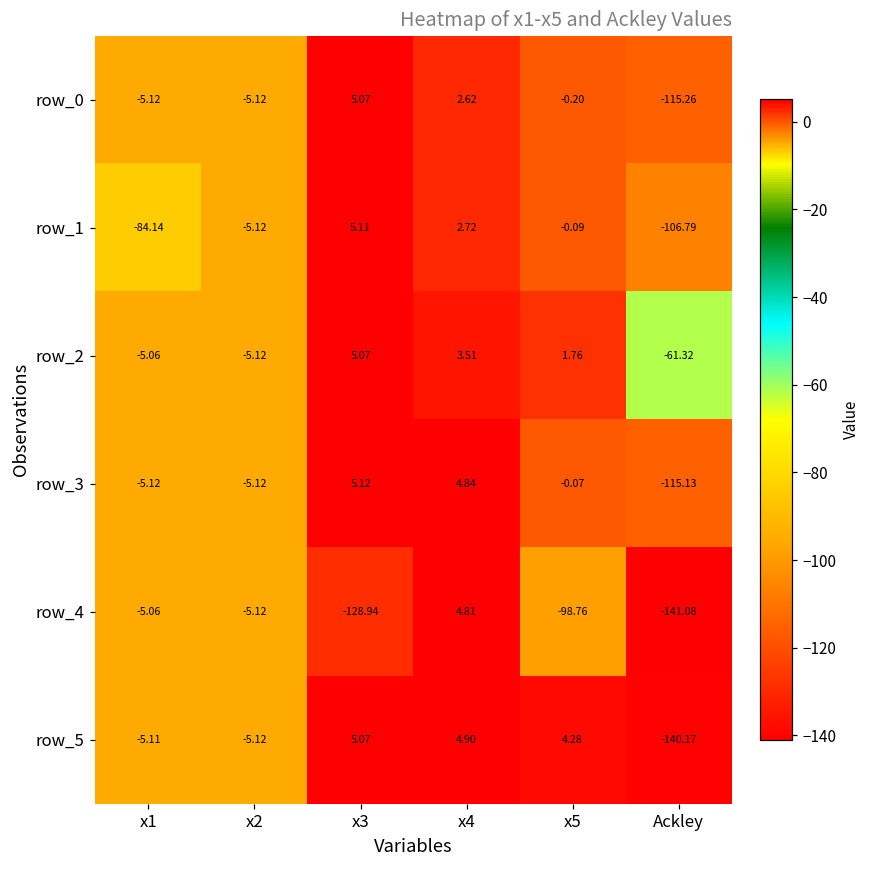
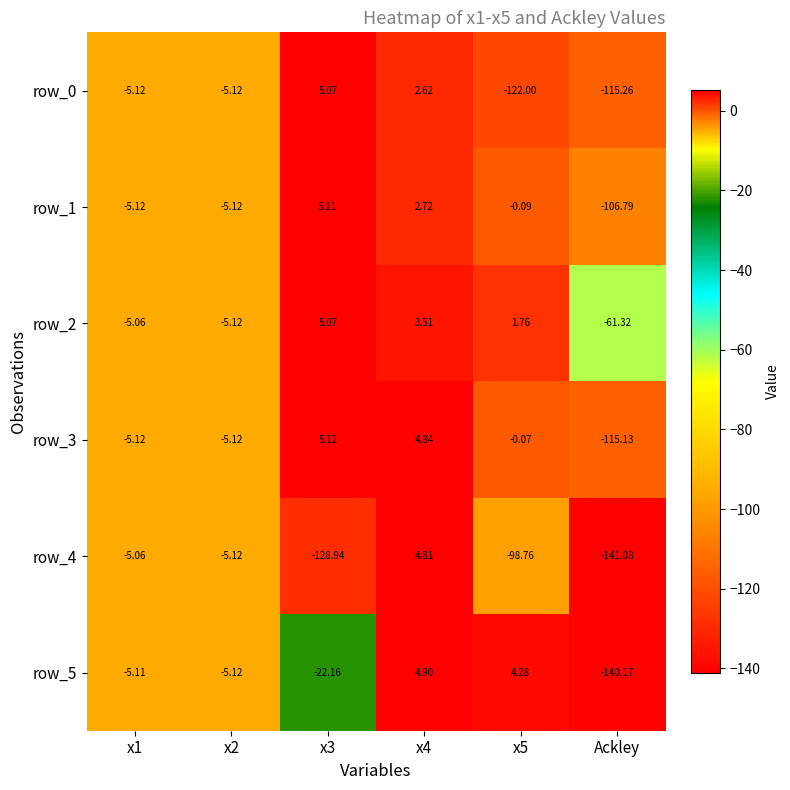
  {
    "row_0": {
      "x1": -5.12,
      "x2": -5.12,
      "x3": 5.07,
      "x4": 2.62,
-     "x5": -0.20,
+     "x5": -122.00,
      "Ackley": -115.26
    },
    "row_1": {
-     "x1": -84.14,
+     "x1": -5.12,
      "x2": -5.12,
      "x3": 5.11,
      "x4": 2.72,
      "x5": -0.09,
      "Ackley": -106.79
    },
    "row_2": {
      "x1": -5.06,
      "x2": -5.12,
      "x3": 5.07,
      "x4": 3.51,
      "x5": 1.76,
      "Ackley": -61.32
    },
    "row_3": {
      "x1": -5.12,
      "x2": -5.12,
      "x3": 5.12,
      "x4": 4.84,
      "x5": -0.07,
      "Ackley": -115.13
    },
    "row_4": {
      "x1": -5.06,
      "x2": -5.12,
      "x3": -128.94,
      "x4": 4.81,
      "x5": -98.76,
      "Ackley": -141.08
    },
    "row_5": {
      "x1": -5.11,
      "x2": -5.12,
-     "x3": 5.07,
+     "x3": -22.16,
      "x4": 4.90,
      "x5": 4.28,
      "Ackley": -140.17
    }
  }
